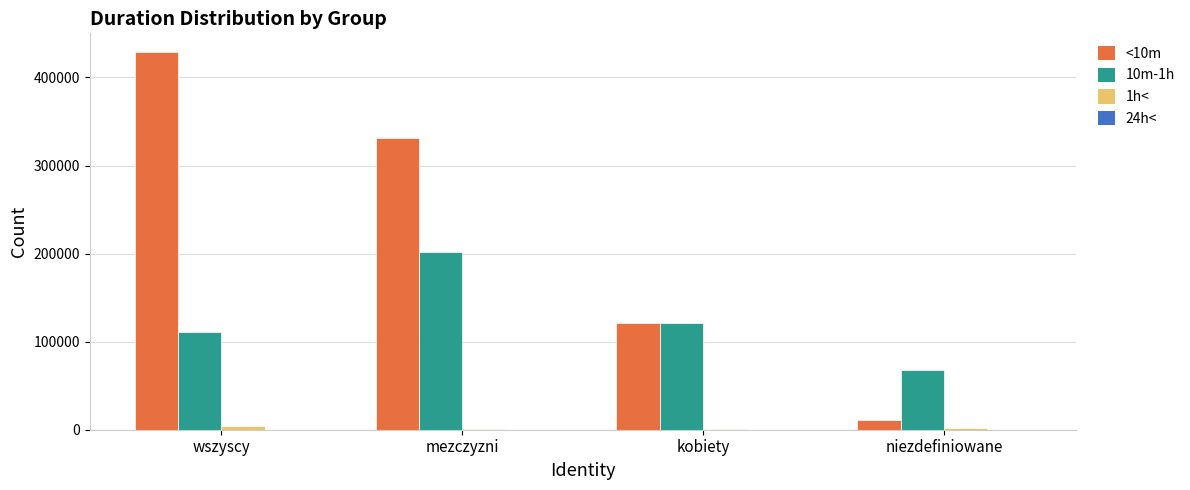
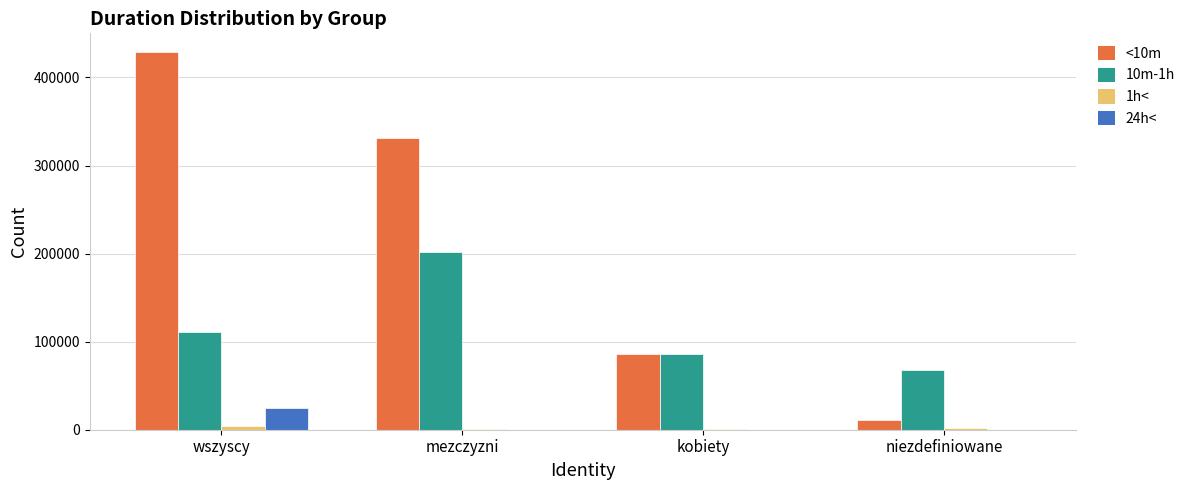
  {
    "<10m": {
      "wszyscy": 430000,
      "mezczyzni": 330000,
-     "kobiety": 120000,
+     "kobiety": 90000,
      "niezdefiniowane": 10000
    },
    "10m-1h": {
      "wszyscy": 110000,
      "mezczyzni": 200000,
-     "kobiety": 120000,
+     "kobiety": 90000,
      "niezdefiniowane": 70000
    },
    "1h<": {
      "wszyscy": 0
    },
    "24h<": {
-     "wszyscy": 0
+     "wszyscy": 20000
    }
  }
